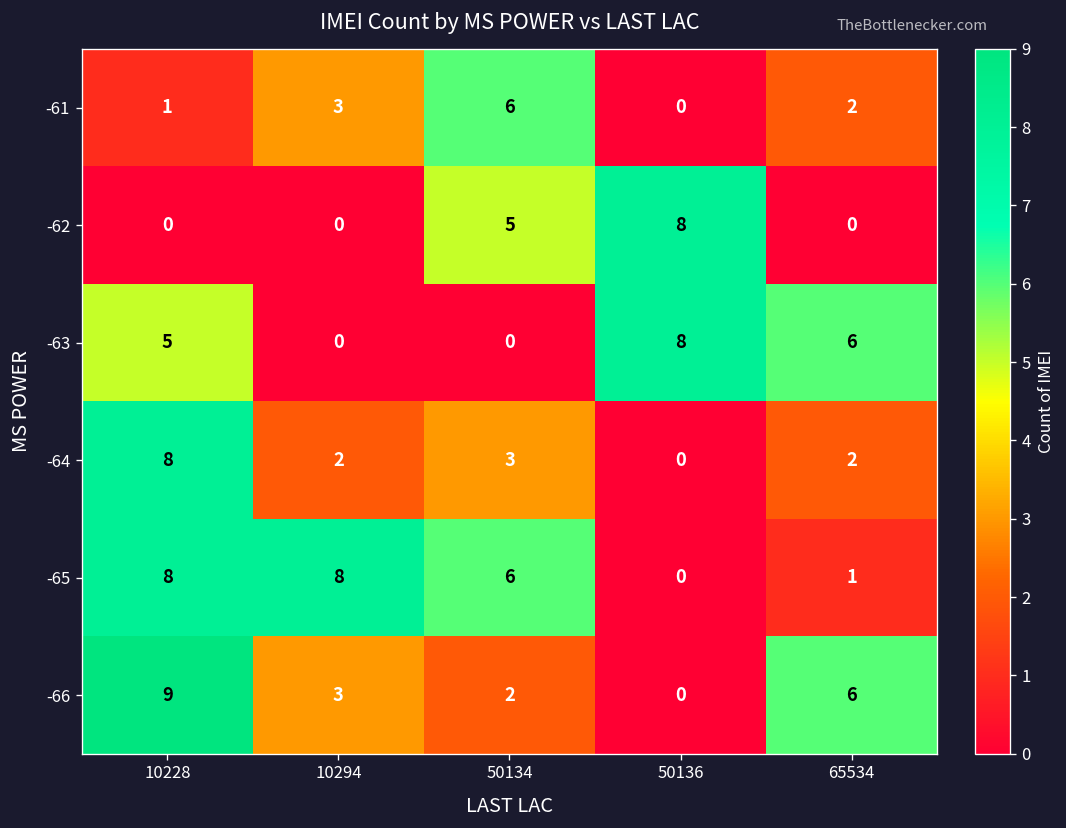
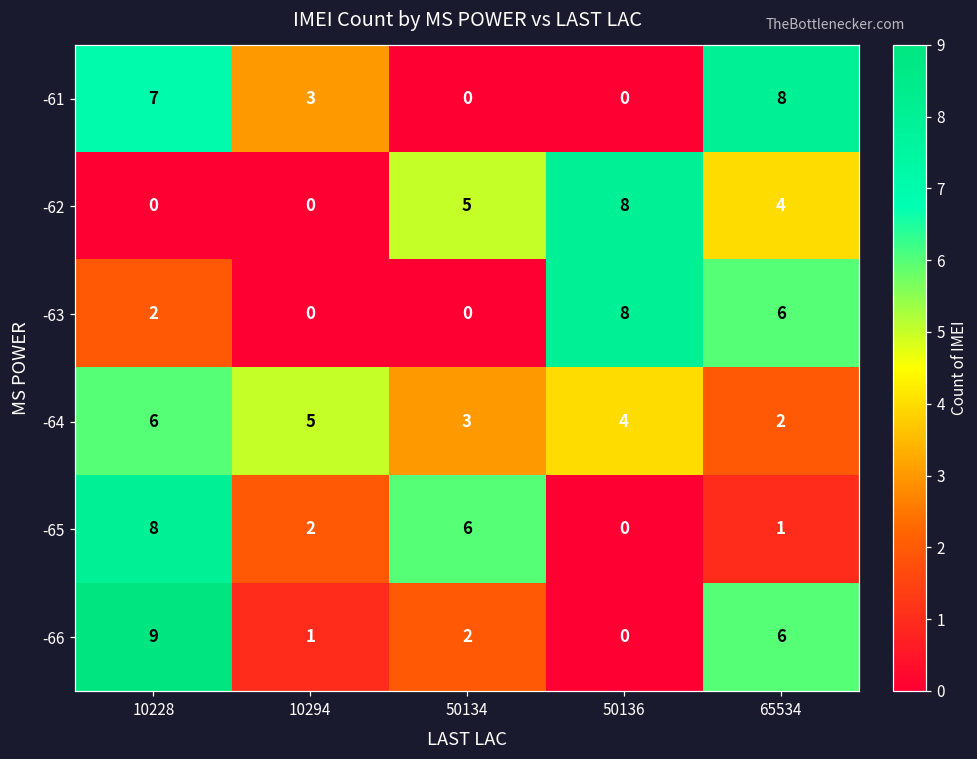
  {
    "-61": {
-     "10228": 1,
+     "10228": 7,
      "10294": 3,
-     "50134": 6,
+     "50134": 0,
      "50136": 0,
-     "65534": 2
+     "65534": 8
    },
    "-62": {
      "10228": 0,
      "10294": 0,
      "50134": 5,
      "50136": 8,
-     "65534": 0
+     "65534": 4
    },
    "-63": {
-     "10228": 5,
+     "10228": 2,
      "10294": 0,
      "50134": 0,
      "50136": 8,
      "65534": 6
    },
    "-64": {
-     "10228": 8,
-     "10294": 2,
+     "10228": 6,
+     "10294": 5,
      "50134": 3,
-     "50136": 0,
+     "50136": 4,
      "65534": 2
    },
    "-65": {
      "10228": 8,
-     "10294": 8,
+     "10294": 2,
      "50134": 6,
      "50136": 0,
      "65534": 1
    },
    "-66": {
      "10228": 9,
-     "10294": 3,
+     "10294": 1,
      "50134": 2,
      "50136": 0,
      "65534": 6
    }
  }
